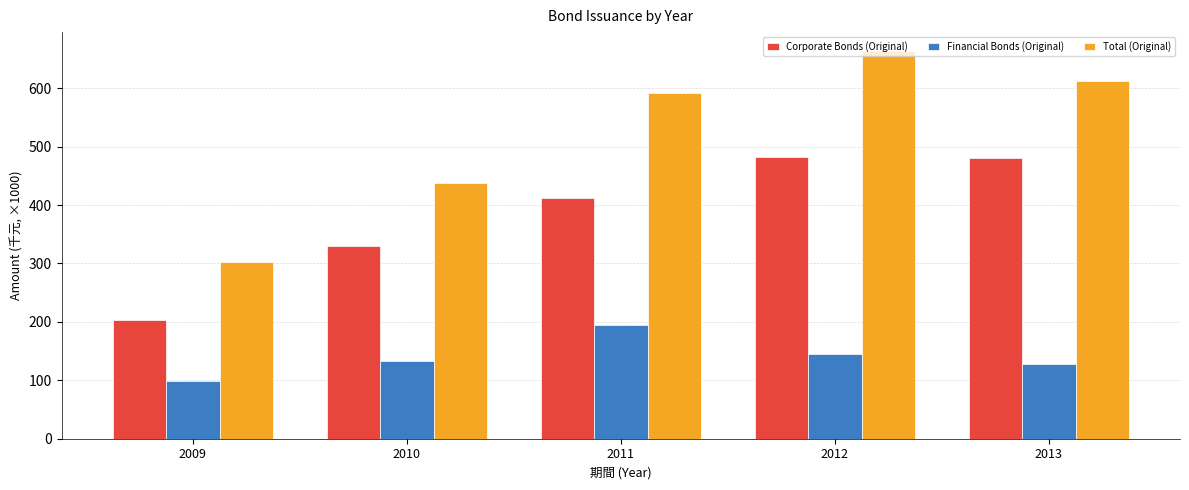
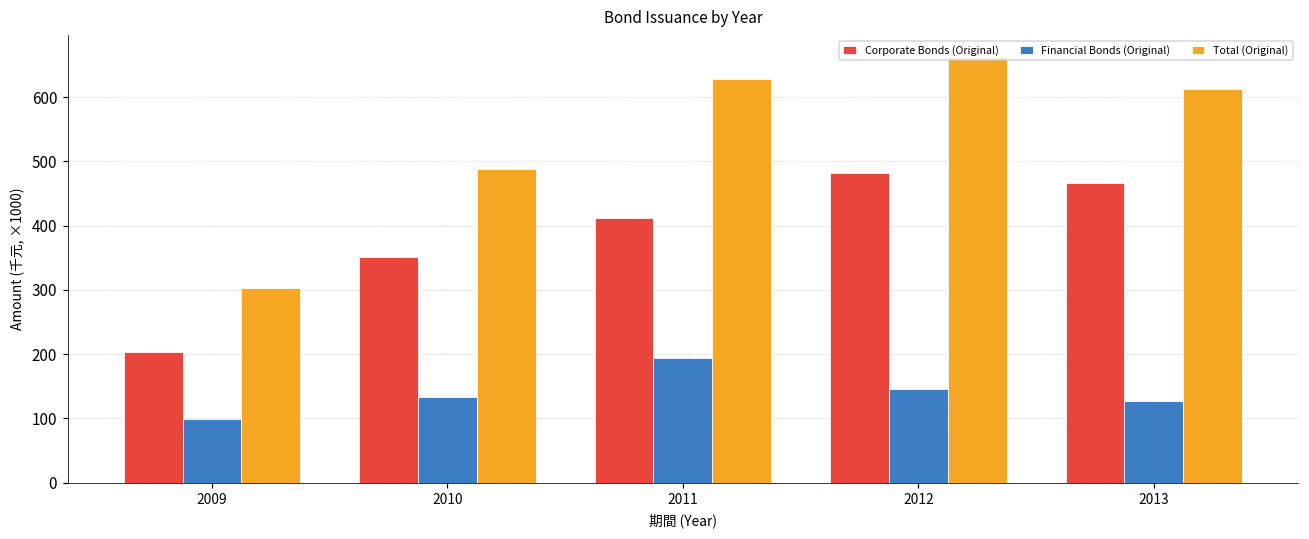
  {
    "Corporate Bonds (Original)": {
      "2009": 200,
-     "2010": 330,
+     "2010": 350,
      "2011": 410,
      "2012": 480,
-     "2013": 480
+     "2013": 470
    },
    "Financial Bonds (Original)": {
      "2009": 100,
      "2010": 130,
      "2011": 190,
      "2012": 150,
      "2013": 130
    },
    "Total (Original)": {
      "2009": 300,
-     "2010": 440,
-     "2011": 590,
+     "2010": 490,
+     "2011": 630,
      "2013": 610
    }
  }
